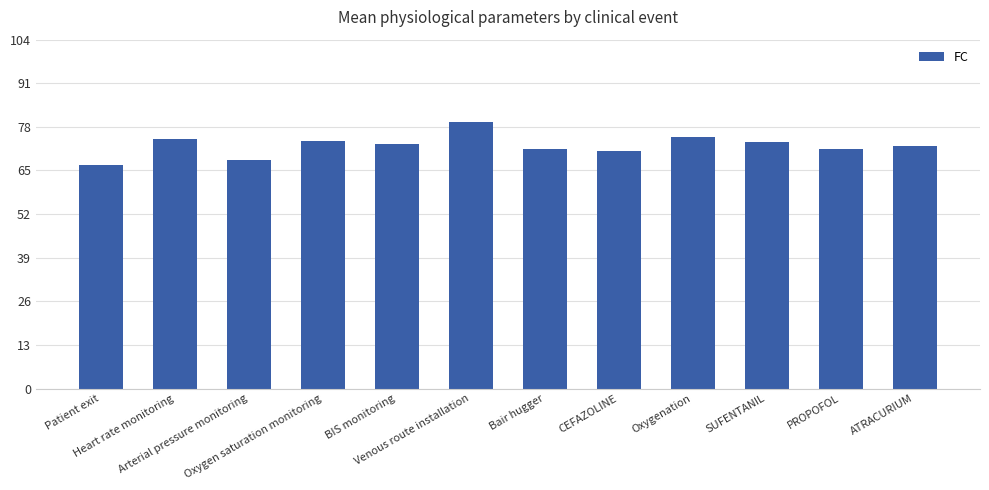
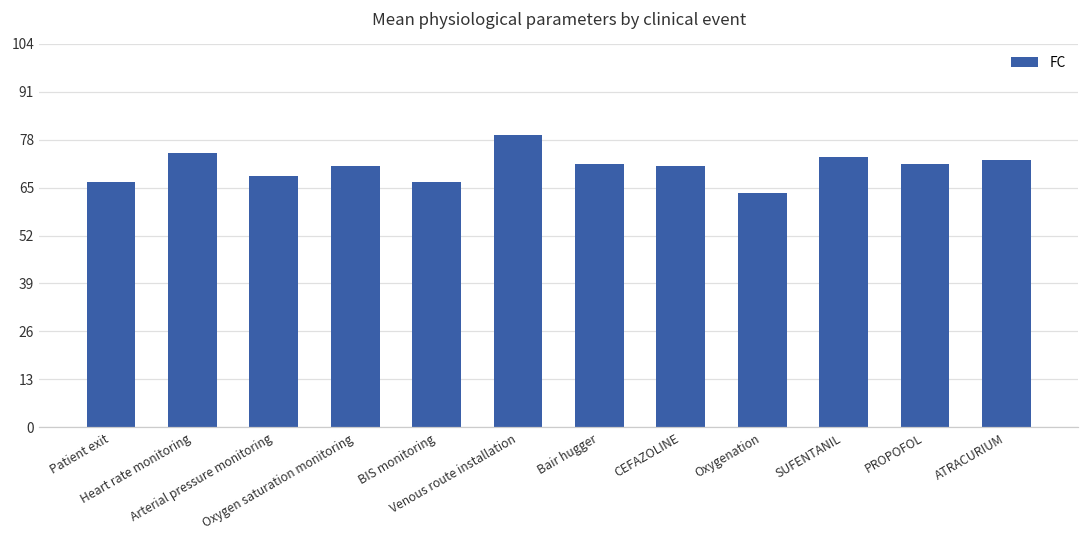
  {
    "Patient exit": 67,
    "Heart rate monitoring": 74,
    "Arterial pressure monitoring": 68,
-   "Oxygen saturation monitoring": 74,
-   "BIS monitoring": 73,
+   "Oxygen saturation monitoring": 71,
+   "BIS monitoring": 66,
    "Venous route installation": 79,
    "Bair hugger": 71,
    "CEFAZOLINE": 71,
-   "Oxygenation": 75,
+   "Oxygenation": 64,
    "SUFENTANIL": 73,
    "PROPOFOL": 71,
    "ATRACURIUM": 72
  }
